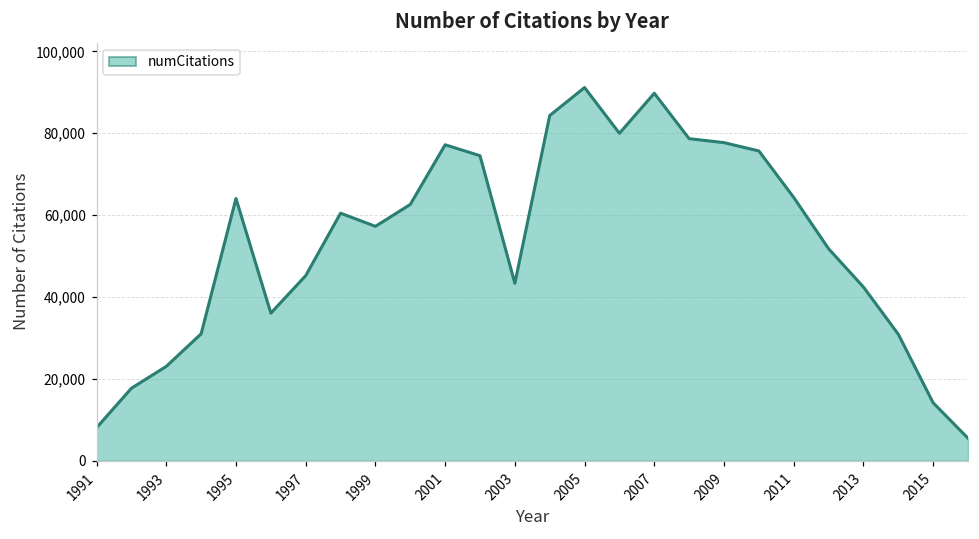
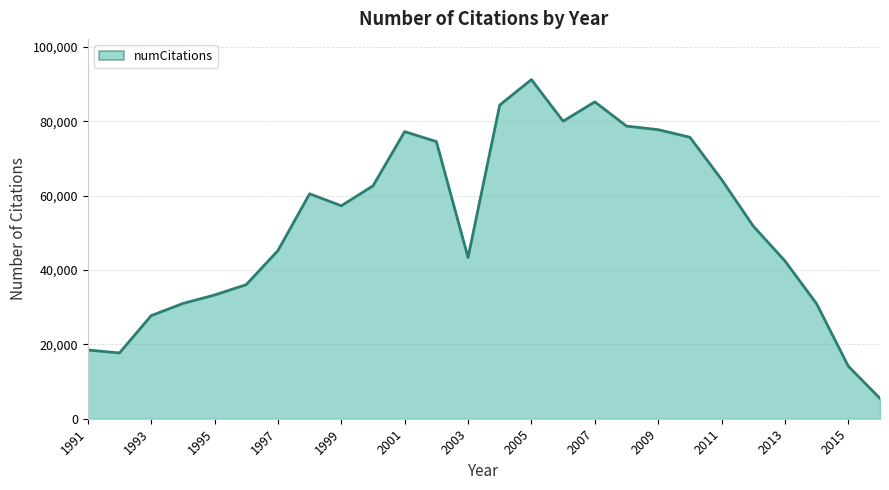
  {
-   "1991": "8,000",
-   "1993": "23,000",
-   "1995": "64,000",
+   "1991": "18,000",
+   "1993": "28,000",
+   "1995": "33,000",
    "1997": "45,000",
    "1999": "57,000",
    "2001": "77,000",
    "2003": "43,000",
    "2005": "91,000",
-   "2007": "90,000",
+   "2007": "85,000",
    "2009": "78,000",
    "2011": "64,000",
    "2013": "42,000",
    "2015": "14,000"
  }
